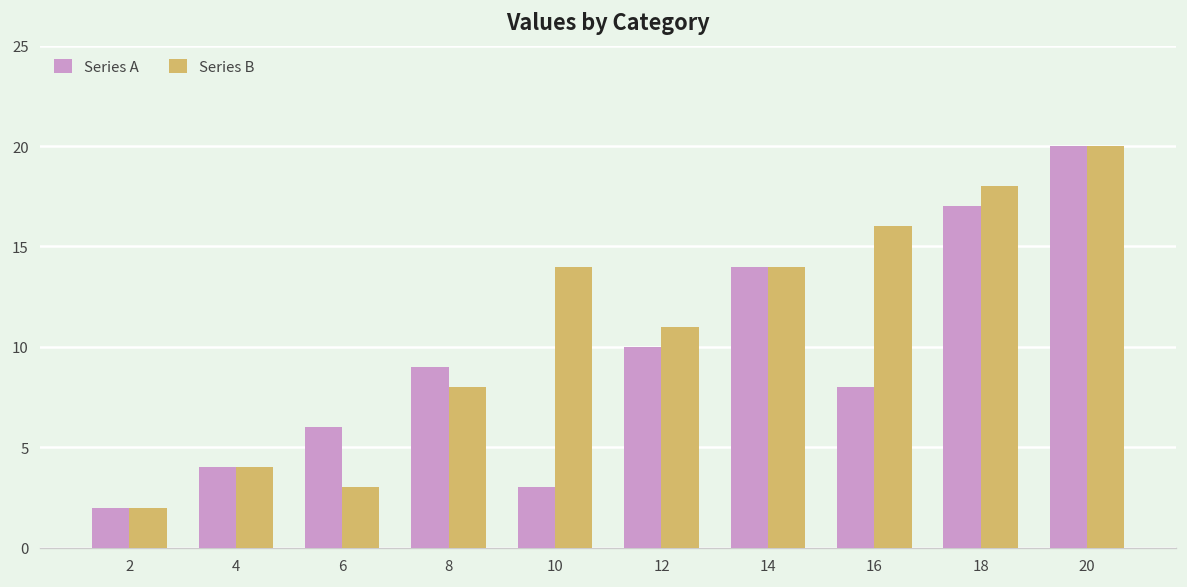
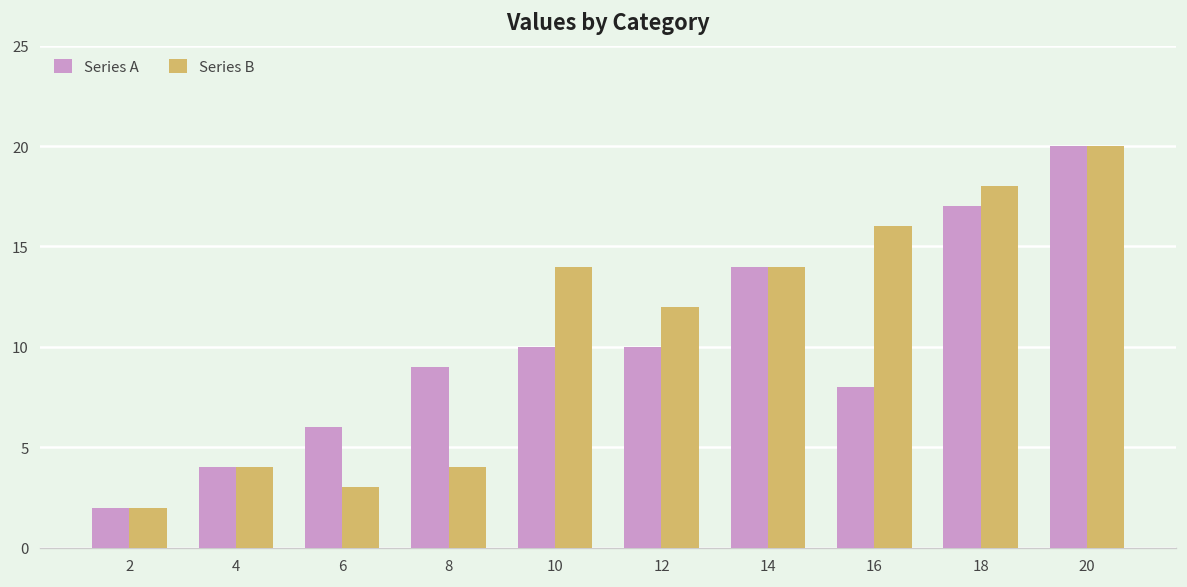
  {
    "Series A": {
      "2": 2,
      "4": 4,
      "6": 6,
      "8": 9,
-     "10": 3,
+     "10": 10,
      "12": 10,
      "14": 14,
      "16": 8,
      "18": 17,
      "20": 20
    },
    "Series B": {
      "2": 2,
      "4": 4,
      "6": 3,
-     "8": 8,
+     "8": 4,
      "10": 14,
-     "12": 11,
+     "12": 12,
      "14": 14,
      "16": 16,
      "18": 18,
      "20": 20
    }
  }
